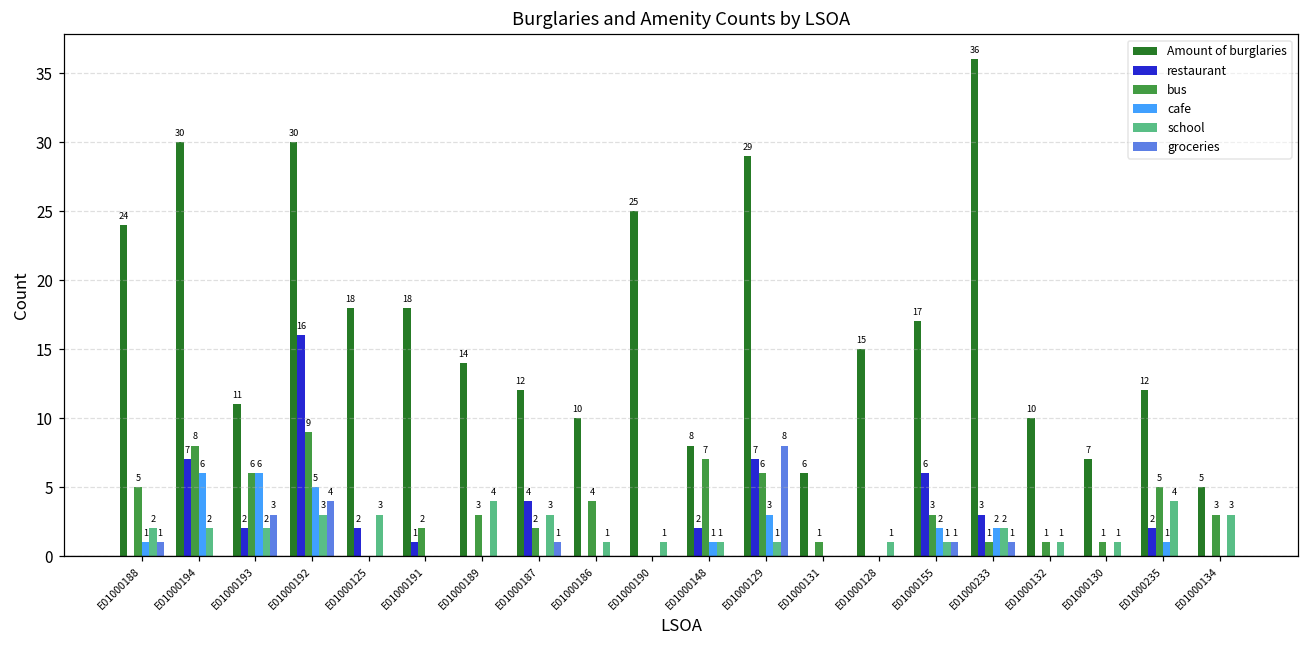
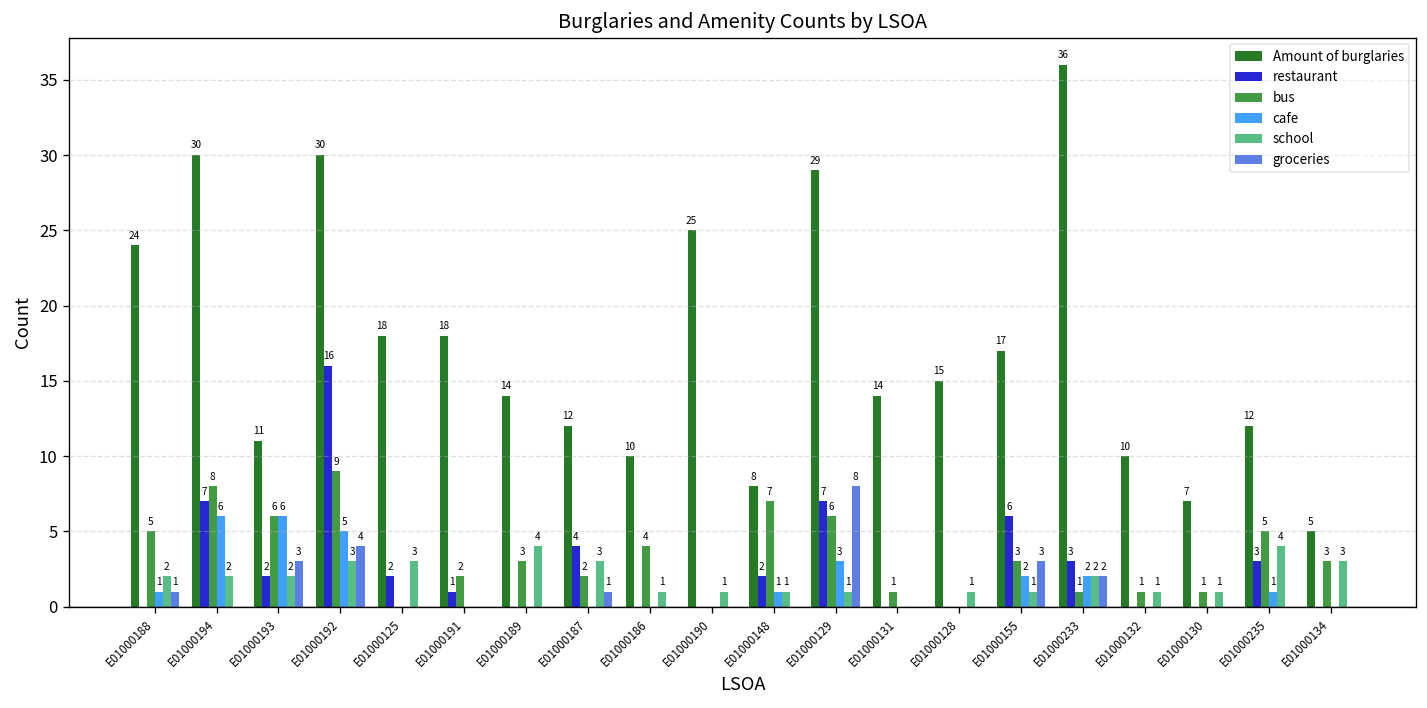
  {
    "Amount of burglaries": {
      "E01000188": 24,
      "E01000194": 30,
      "E01000193": 11,
      "E01000192": 30,
      "E01000125": 18,
      "E01000191": 18,
      "E01000189": 14,
      "E01000187": 12,
      "E01000186": 10,
      "E01000190": 25,
      "E01000148": 8,
      "E01000129": 29,
-     "E01000131": 6,
+     "E01000131": 14,
      "E01000128": 15,
      "E01000155": 17,
      "E01000233": 36,
      "E01000132": 10,
      "E01000130": 7,
      "E01000235": 12,
      "E01000134": 5
    },
    "restaurant": {
      "E01000194": 7,
      "E01000193": 2,
      "E01000192": 16,
      "E01000125": 2,
      "E01000191": 1,
      "E01000187": 4,
      "E01000148": 2,
      "E01000129": 7,
      "E01000155": 6,
      "E01000233": 3,
-     "E01000235": 2
+     "E01000235": 3
    },
    "bus": {
      "E01000188": 5,
      "E01000194": 8,
      "E01000193": 6,
      "E01000192": 9,
      "E01000191": 2,
      "E01000189": 3,
      "E01000187": 2,
      "E01000186": 4,
      "E01000148": 7,
      "E01000129": 6,
      "E01000131": 1,
      "E01000155": 3,
      "E01000233": 1,
      "E01000132": 1,
      "E01000130": 1,
      "E01000235": 5,
      "E01000134": 3
    },
    "cafe": {
      "E01000188": 1,
      "E01000194": 6,
      "E01000193": 6,
      "E01000192": 5,
      "E01000148": 1,
      "E01000129": 3,
      "E01000155": 2,
      "E01000233": 2,
      "E01000235": 1
    },
    "school": {
      "E01000188": 2,
      "E01000194": 2,
      "E01000193": 2,
      "E01000192": 3,
      "E01000125": 3,
      "E01000189": 4,
      "E01000187": 3,
      "E01000186": 1,
      "E01000190": 1,
      "E01000148": 1,
      "E01000129": 1,
      "E01000128": 1,
      "E01000155": 1,
      "E01000233": 2,
      "E01000132": 1,
      "E01000130": 1,
      "E01000235": 4,
      "E01000134": 3
    },
    "groceries": {
      "E01000188": 1,
      "E01000193": 3,
      "E01000192": 4,
      "E01000187": 1,
      "E01000129": 8,
-     "E01000155": 1,
-     "E01000233": 1
+     "E01000155": 3,
+     "E01000233": 2
    }
  }
